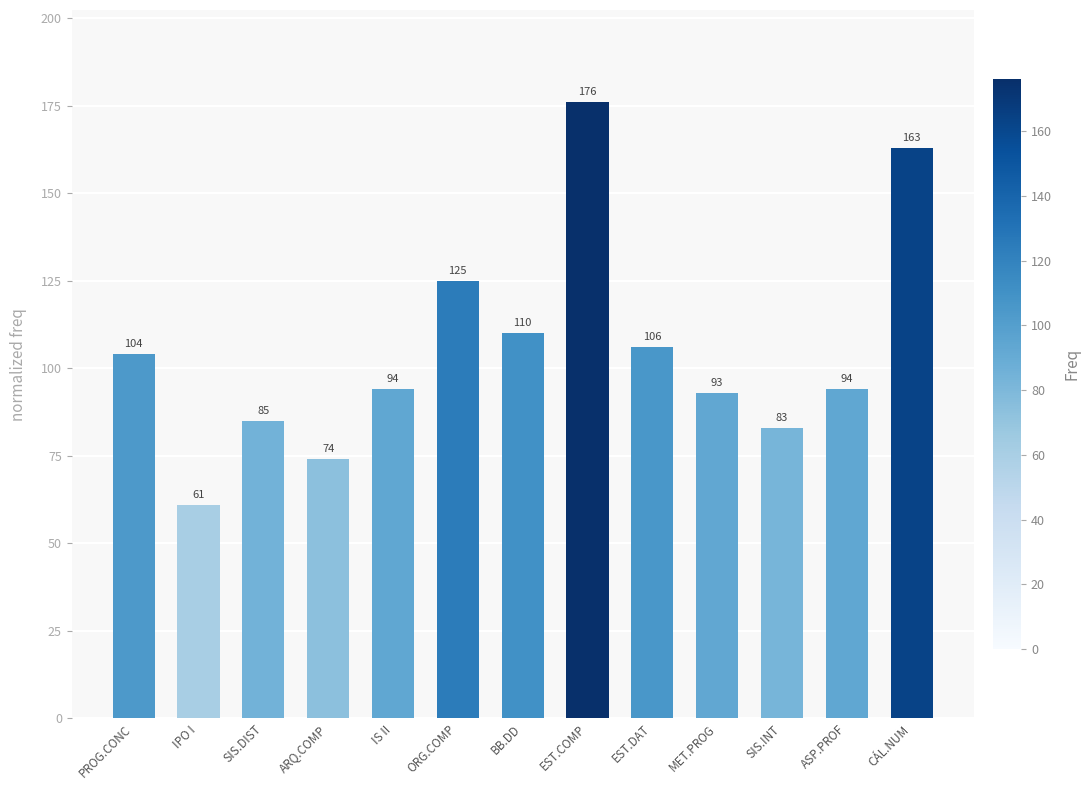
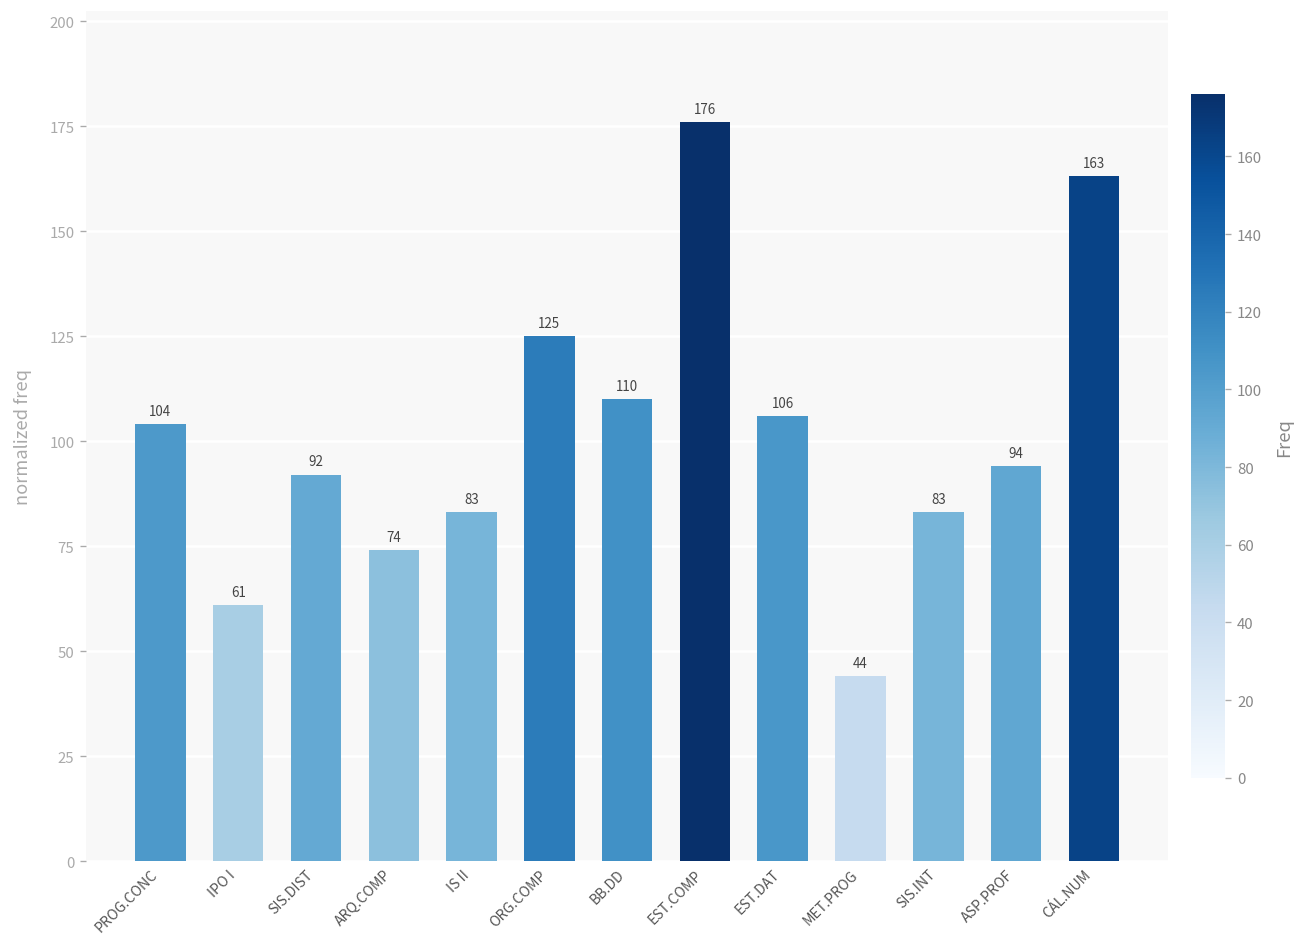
  {
    "PROG.CONC": 104,
    "IPO I": 61,
-   "SIS.DIST": 85,
+   "SIS.DIST": 92,
    "ARQ.COMP": 74,
-   "IS II": 94,
+   "IS II": 83,
    "ORG.COMP": 125,
    "BB.DD": 110,
    "EST.COMP": 176,
    "EST.DAT": 106,
-   "MET.PROG": 93,
+   "MET.PROG": 44,
    "SIS.INT": 83,
    "ASP.PROF": 94,
    "CÁL.NUM": 163
  }
